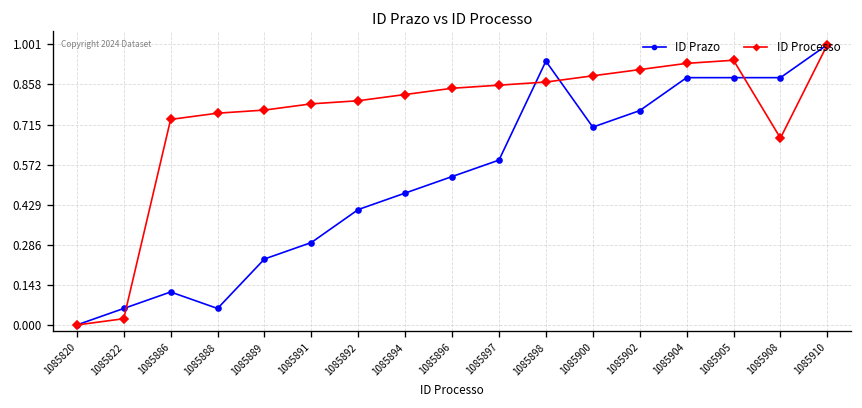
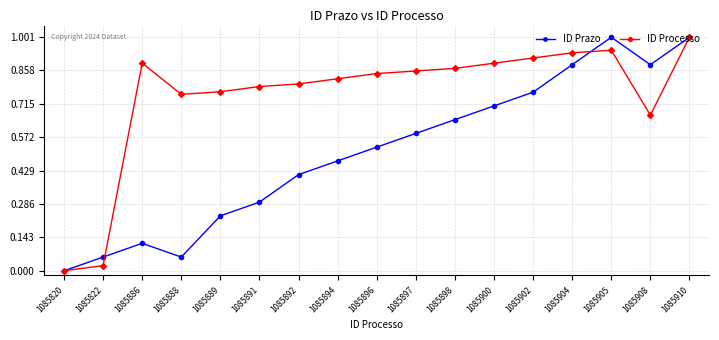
  {
    "ID Prazo": {
      "1085822": 0.06,
      "1085886": 0.12,
      "1085888": 0.06,
      "1085889": 0.24,
      "1085891": 0.29,
      "1085892": 0.41,
      "1085894": 0.47,
      "1085896": 0.53,
      "1085897": 0.59,
-     "1085898": 0.94,
+     "1085898": 0.65,
      "1085900": 0.71,
      "1085902": 0.76,
      "1085904": 0.88,
-     "1085905": 0.88,
+     "1085905": 1.00,
      "1085908": 0.88
    },
    "ID Processo": {
      "1085822": 0.02,
-     "1085886": 0.73,
+     "1085886": 0.89,
      "1085888": 0.76,
      "1085889": 0.77,
      "1085891": 0.79,
      "1085892": 0.80,
      "1085894": 0.82,
      "1085896": 0.84,
      "1085897": 0.86,
      "1085898": 0.87,
      "1085900": 0.89,
      "1085902": 0.91,
      "1085904": 0.93,
      "1085905": 0.94,
      "1085908": 0.67
    }
  }
